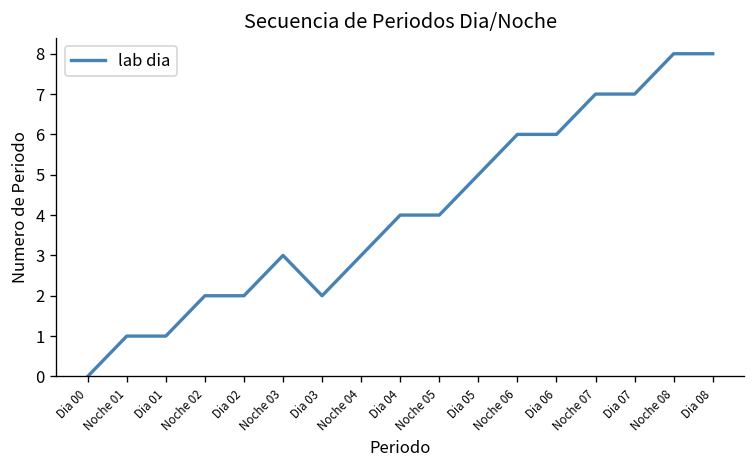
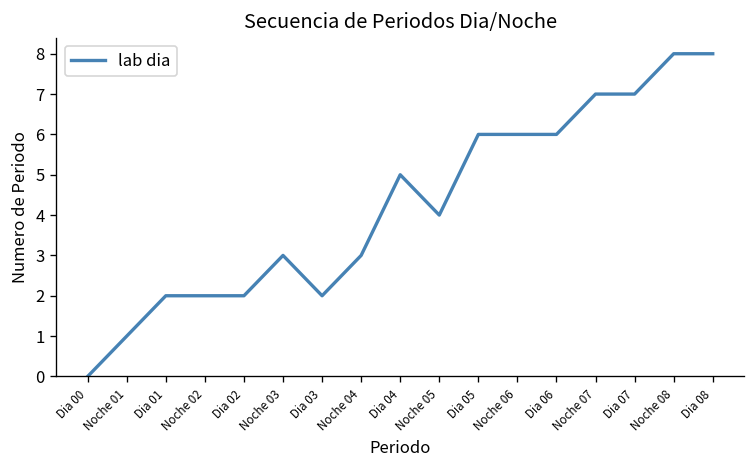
  {
    "Dia 00": 0,
    "Noche 01": 1,
-   "Dia 01": 1,
+   "Dia 01": 2,
    "Noche 02": 2,
    "Dia 02": 2,
    "Noche 03": 3,
    "Dia 03": 2,
    "Noche 04": 3,
-   "Dia 04": 4,
+   "Dia 04": 5,
    "Noche 05": 4,
-   "Dia 05": 5,
+   "Dia 05": 6,
    "Noche 06": 6,
    "Dia 06": 6,
    "Noche 07": 7,
    "Dia 07": 7,
    "Noche 08": 8,
    "Dia 08": 8
  }
